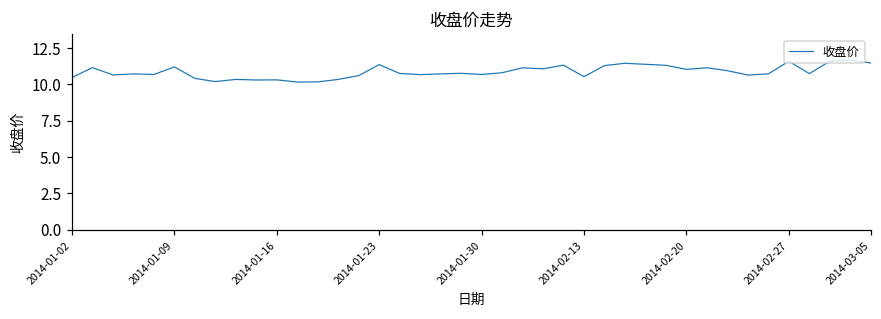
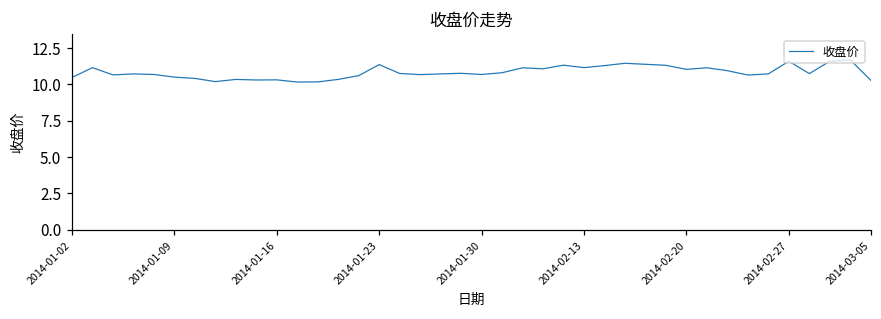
  {
    "2014-01-02": 10.5,
-   "2014-01-09": 11.2,
+   "2014-01-09": 10.5,
    "2014-01-16": 10.3,
    "2014-01-23": 11.4,
    "2014-01-30": 10.7,
-   "2014-02-13": 10.5,
+   "2014-02-13": 11.2,
    "2014-02-20": 11.0,
-   "2014-03-05": 11.5
+   "2014-03-05": 10.3
  }
